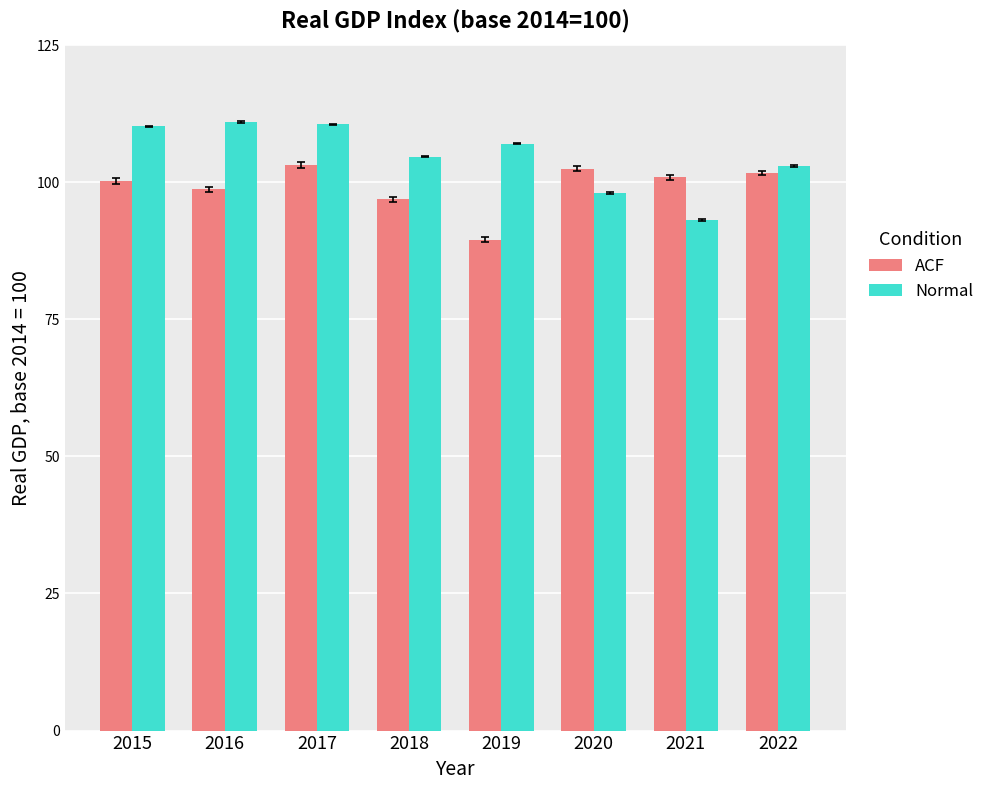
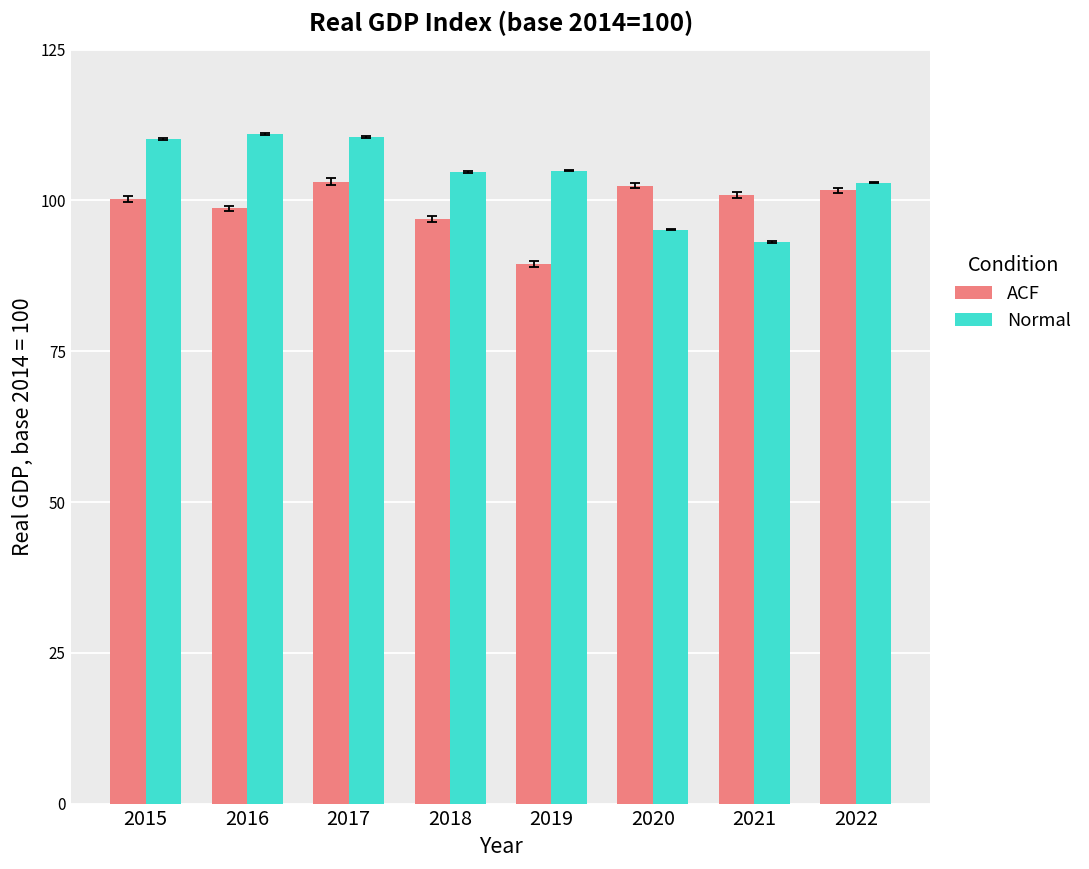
  {
    "ACF": {
      "2015": 100,
      "2016": 99,
      "2017": 103,
      "2018": 97,
      "2019": 90,
      "2020": 102,
      "2021": 101,
      "2022": 102
    },
    "Normal": {
      "2015": 110,
      "2016": 111,
      "2017": 111,
      "2018": 105,
-     "2019": 107,
-     "2020": 98,
+     "2019": 105,
+     "2020": 95,
      "2021": 93,
      "2022": 103
    }
  }
